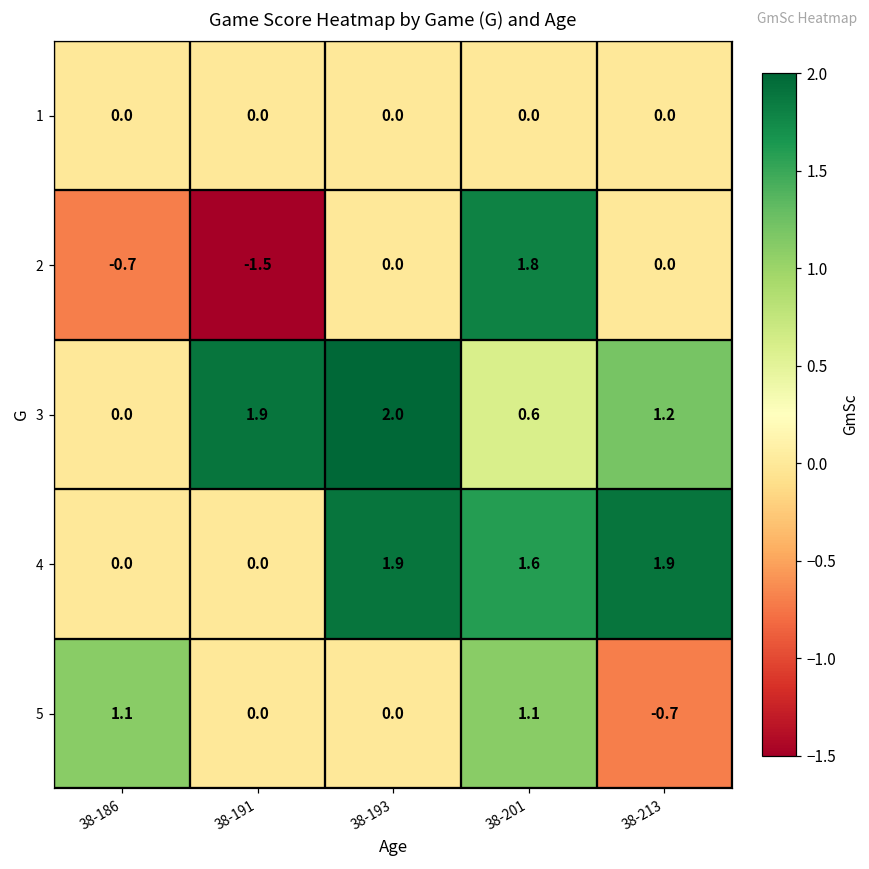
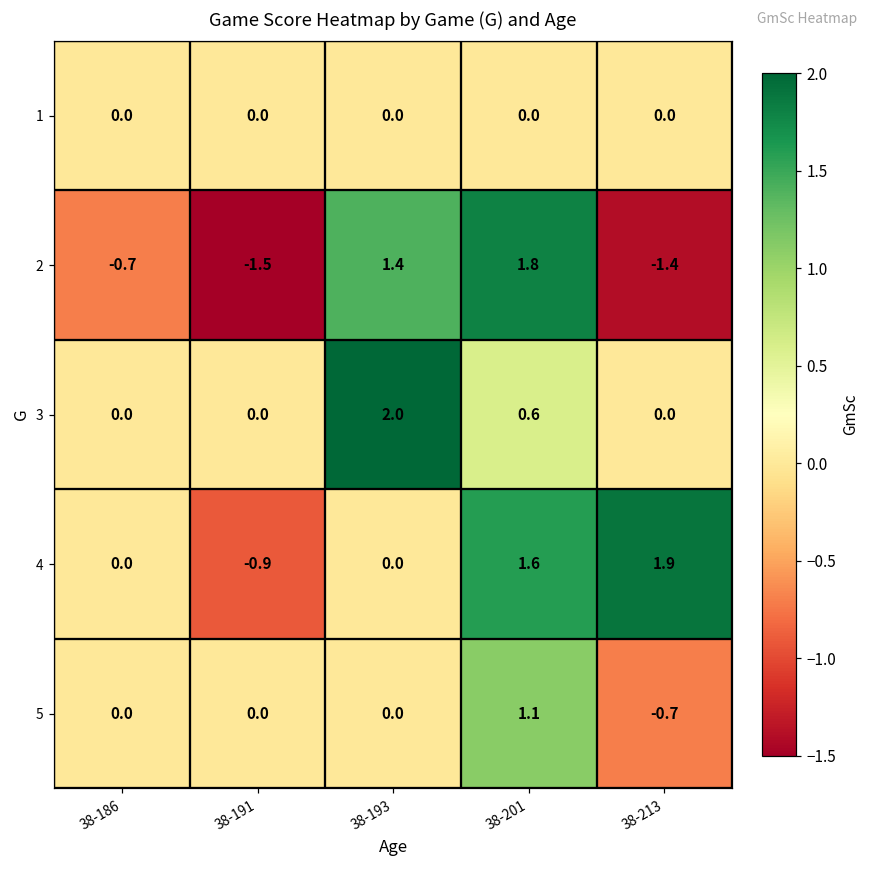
  {
    "1": {
      "38-186": 0.0,
      "38-191": 0.0,
      "38-193": 0.0,
      "38-201": 0.0,
      "38-213": 0.0
    },
    "2": {
      "38-186": -0.7,
      "38-191": -1.5,
-     "38-193": 0.0,
+     "38-193": 1.4,
      "38-201": 1.8,
-     "38-213": 0.0
+     "38-213": -1.4
    },
    "3": {
      "38-186": 0.0,
-     "38-191": 1.9,
+     "38-191": 0.0,
      "38-193": 2.0,
      "38-201": 0.6,
-     "38-213": 1.2
+     "38-213": 0.0
    },
    "4": {
      "38-186": 0.0,
-     "38-191": 0.0,
-     "38-193": 1.9,
+     "38-191": -0.9,
+     "38-193": 0.0,
      "38-201": 1.6,
      "38-213": 1.9
    },
    "5": {
-     "38-186": 1.1,
+     "38-186": 0.0,
      "38-191": 0.0,
      "38-193": 0.0,
      "38-201": 1.1,
      "38-213": -0.7
    }
  }
